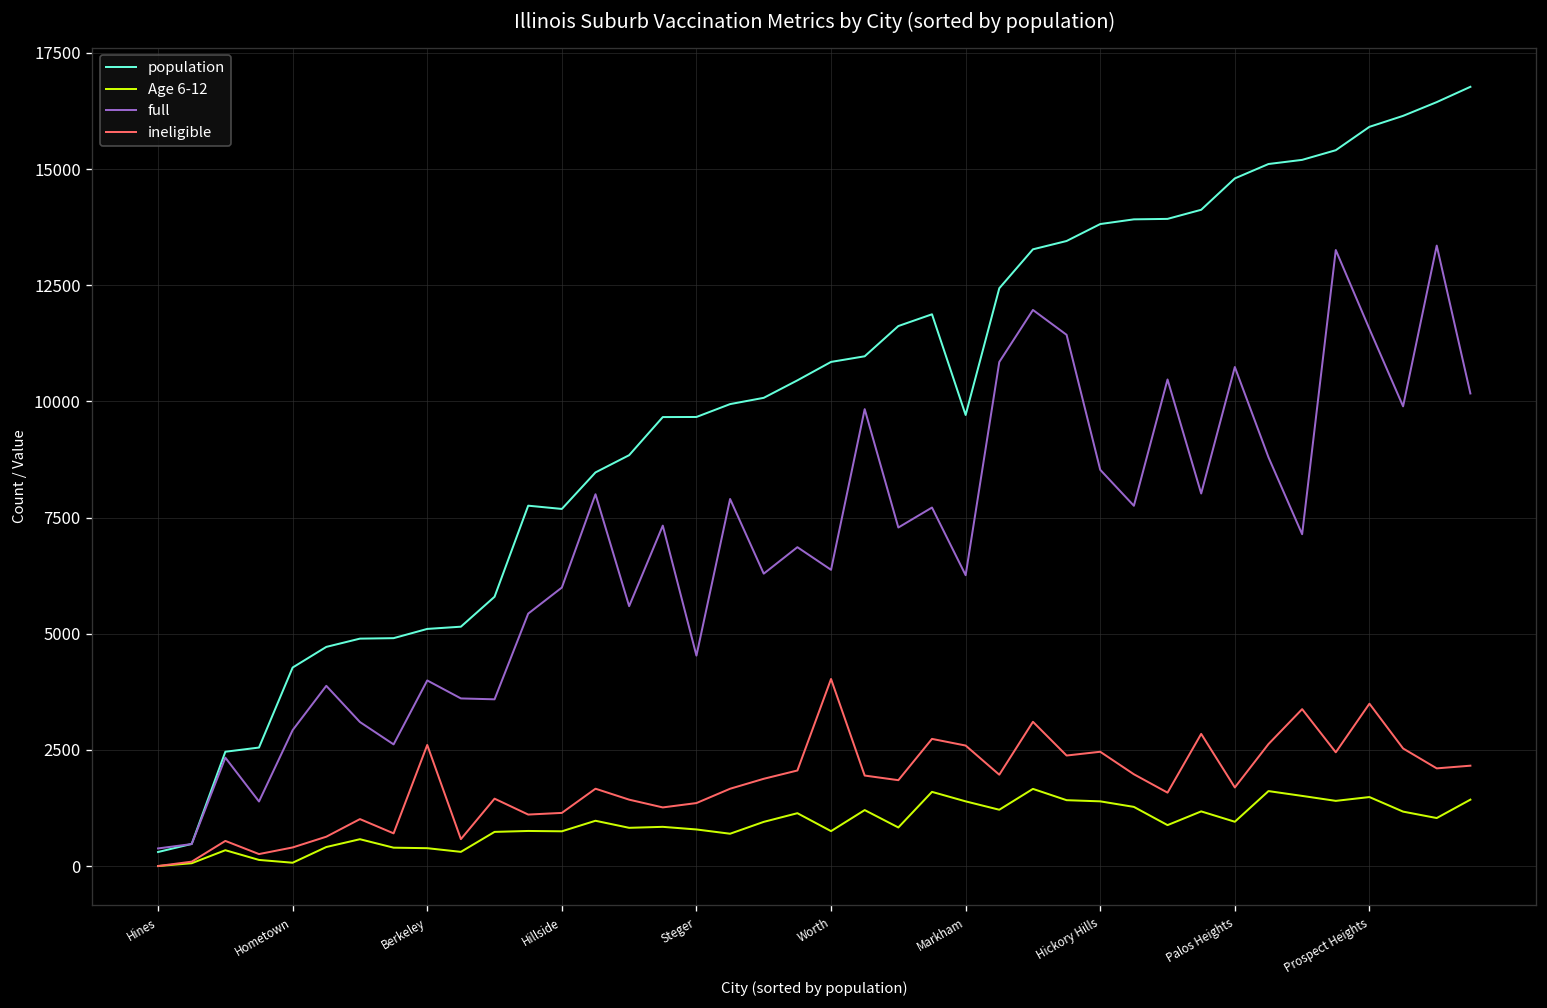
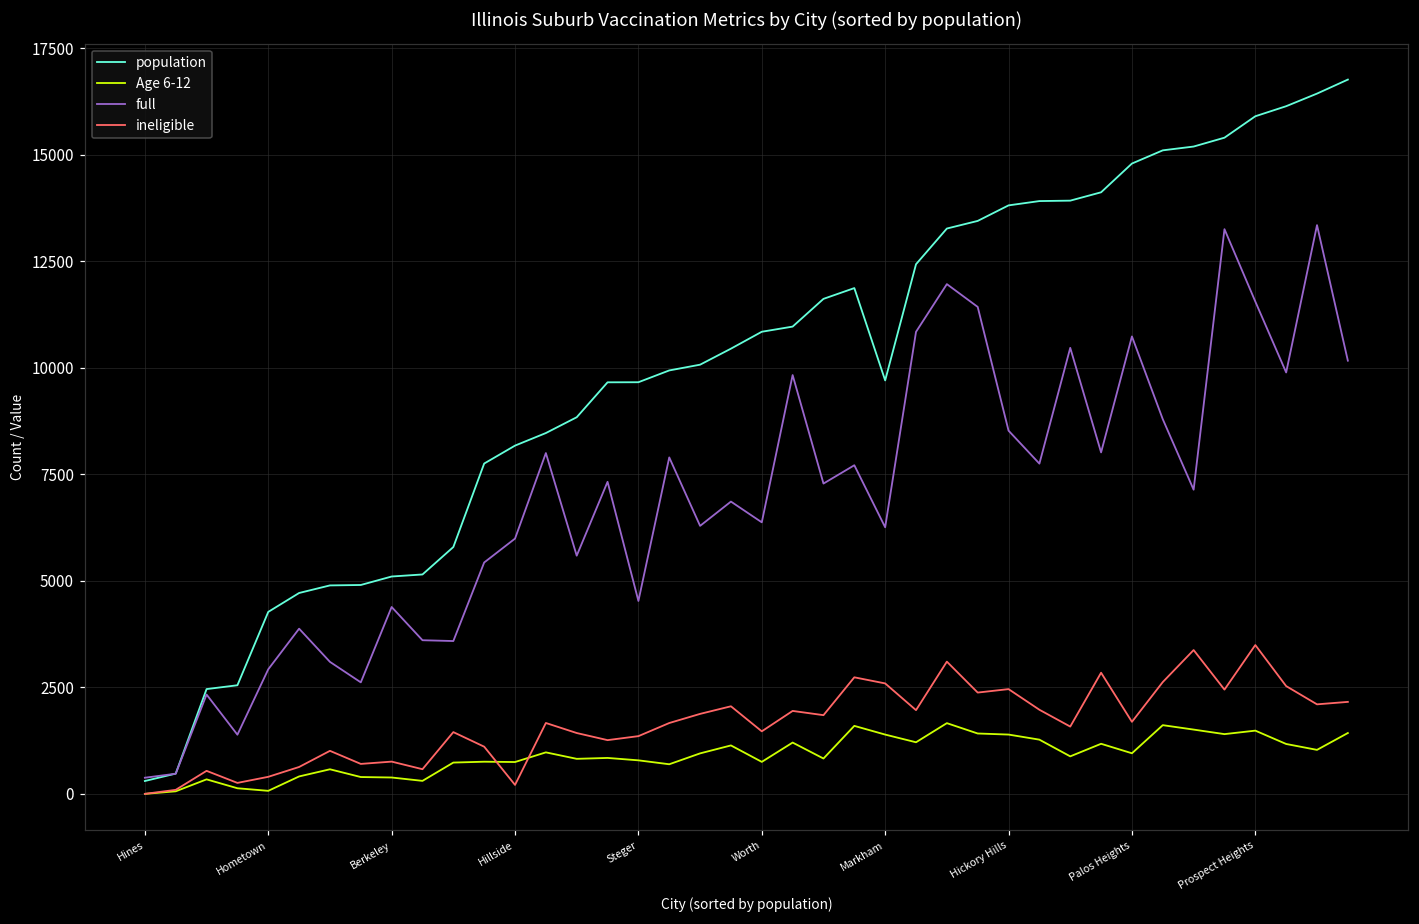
  {
    "population": {
      "Hines": 300,
      "Hometown": 4300,
      "Berkeley": 5100,
-     "Hillside": 7700,
+     "Hillside": 8200,
      "Steger": 9700,
      "Worth": 10800,
      "Markham": 9700,
      "Hickory Hills": 13800,
      "Palos Heights": 14800,
      "Prospect Heights": 15900
    },
    "Age 6-12": {
      "Hometown": 100,
      "Berkeley": 400,
      "Hillside": 700,
      "Steger": 800,
      "Worth": 800,
      "Markham": 1400,
      "Hickory Hills": 1400,
      "Palos Heights": 1000,
      "Prospect Heights": 1500
    },
    "full": {
      "Hines": 400,
      "Hometown": 2900,
-     "Berkeley": 4000,
+     "Berkeley": 4400,
      "Hillside": 6000,
      "Steger": 4500,
      "Worth": 6400,
      "Markham": 6300,
      "Hickory Hills": 8500,
      "Palos Heights": 10700,
      "Prospect Heights": 11600
    },
    "ineligible": {
      "Hometown": 400,
-     "Berkeley": 2600,
-     "Hillside": 1100,
+     "Berkeley": 800,
+     "Hillside": 200,
      "Steger": 1400,
-     "Worth": 4000,
+     "Worth": 1500,
      "Markham": 2600,
      "Hickory Hills": 2500,
      "Palos Heights": 1700,
      "Prospect Heights": 3500
    }
  }
